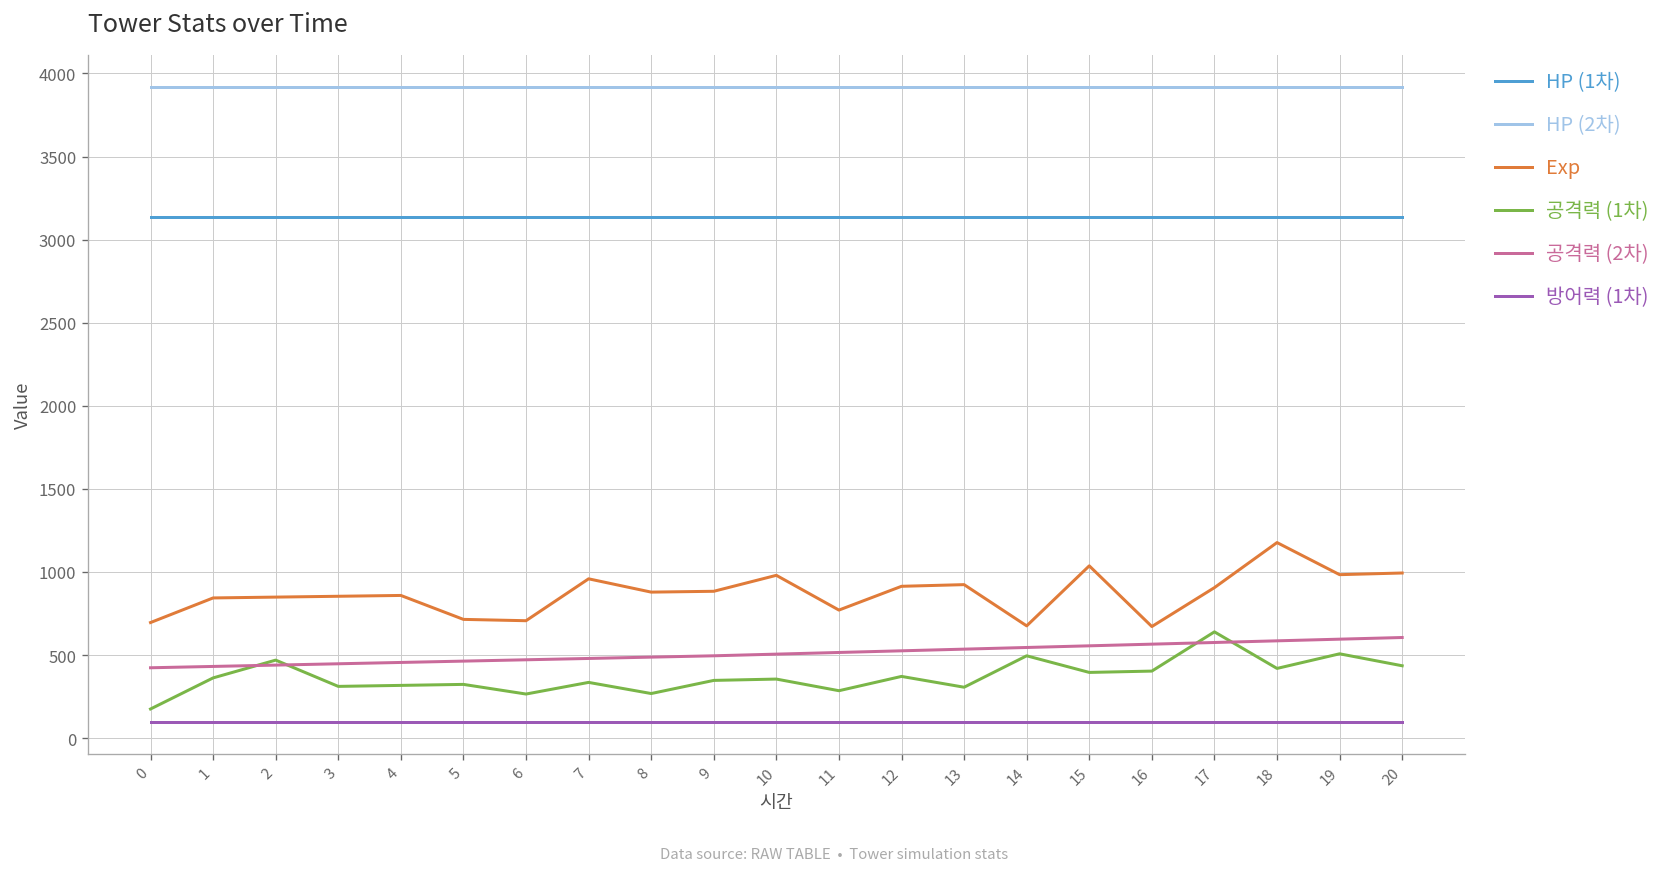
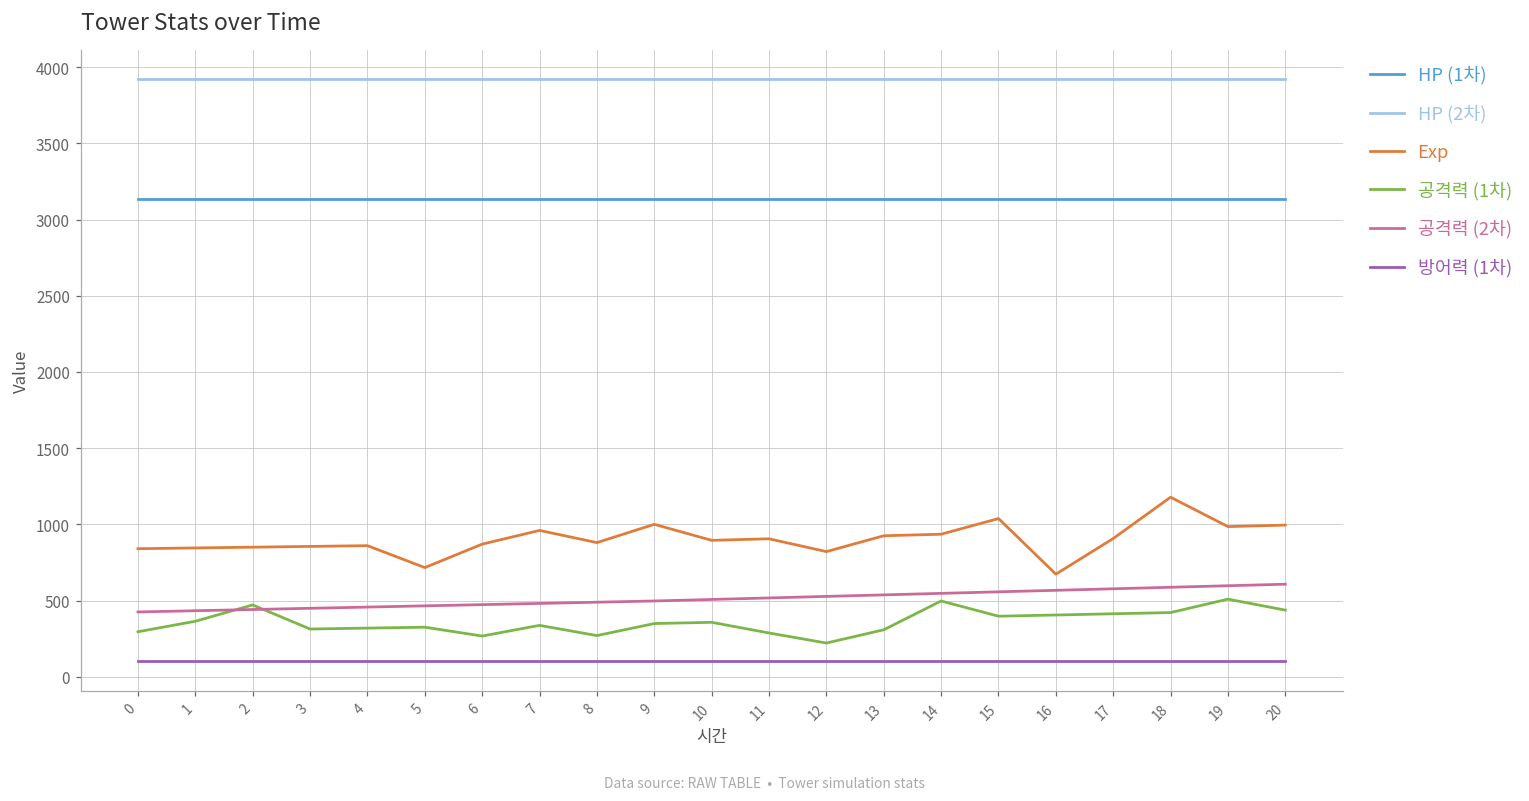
  {
    "HP (1차)": {
      "0": 3140,
      "1": 3140,
      "2": 3140,
      "3": 3140,
      "4": 3140,
      "5": 3140,
      "6": 3140,
      "7": 3140,
      "8": 3140,
      "9": 3140,
      "10": 3140,
      "11": 3140,
      "12": 3140,
      "13": 3140,
      "14": 3140,
      "15": 3140,
      "16": 3140,
      "17": 3140,
      "18": 3140,
      "19": 3140,
      "20": 3140
    },
    "HP (2차)": {
      "0": 3920,
      "1": 3920,
      "2": 3920,
      "3": 3920,
      "4": 3920,
      "5": 3920,
      "6": 3920,
      "7": 3920,
      "8": 3920,
      "9": 3920,
      "10": 3920,
      "11": 3920,
      "12": 3920,
      "13": 3920,
      "14": 3920,
      "15": 3920,
      "16": 3920,
      "17": 3920,
      "18": 3920,
      "19": 3920,
      "20": 3920
    },
    "Exp": {
-     "0": 700,
+     "0": 840,
      "1": 850,
      "2": 850,
      "3": 860,
      "4": 860,
      "5": 720,
-     "6": 710,
+     "6": 870,
      "7": 960,
      "8": 880,
-     "9": 890,
-     "10": 980,
-     "11": 770,
-     "12": 920,
+     "9": 1000,
+     "10": 900,
+     "11": 910,
+     "12": 820,
      "13": 930,
-     "14": 680,
+     "14": 940,
      "15": 1040,
      "16": 670,
      "17": 910,
      "18": 1180,
      "19": 990,
      "20": 1000
    },
    "공격력 (1차)": {
-     "0": 180,
+     "0": 300,
      "1": 360,
      "2": 470,
      "3": 310,
      "4": 320,
      "5": 330,
      "6": 270,
      "7": 340,
      "8": 270,
      "9": 350,
      "10": 360,
      "11": 290,
-     "12": 370,
+     "12": 220,
      "13": 310,
      "14": 500,
      "15": 400,
      "16": 410,
-     "17": 640,
+     "17": 410,
      "18": 420,
      "19": 510,
      "20": 440
    }
  }
